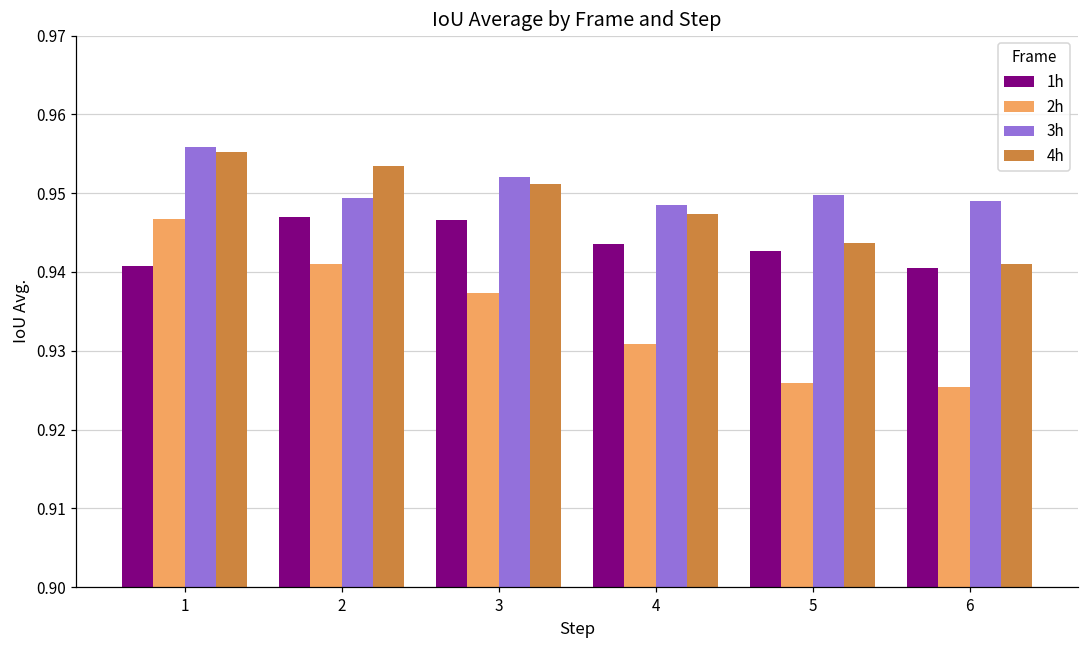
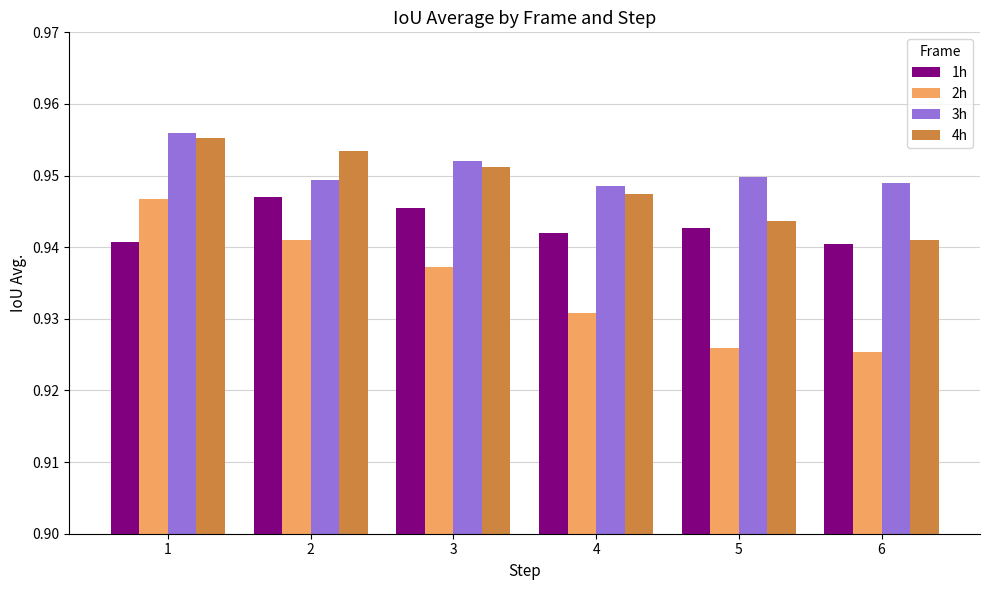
  {
    "1h": {
      "1": 0.941,
      "2": 0.947,
-     "3": 0.947,
-     "4": 0.944,
+     "3": 0.945,
+     "4": 0.942,
      "5": 0.943,
      "6": 0.940
    },
    "3h": {
      "1": 0.956,
      "2": 0.949,
      "3": 0.952,
      "4": 0.949,
      "5": 0.950,
      "6": 0.949
    }
  }
